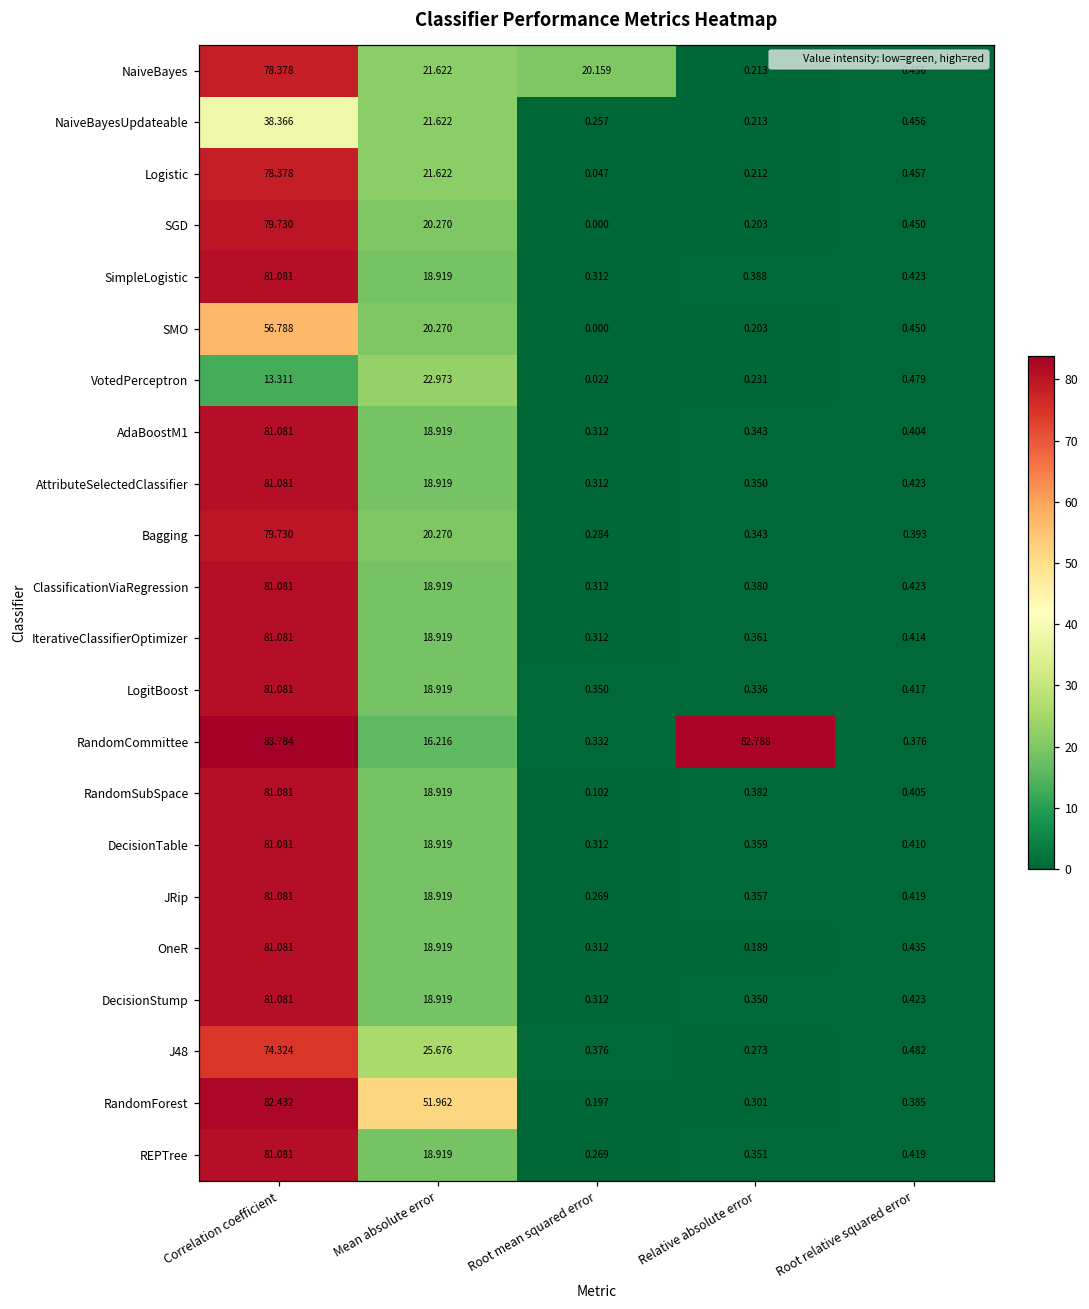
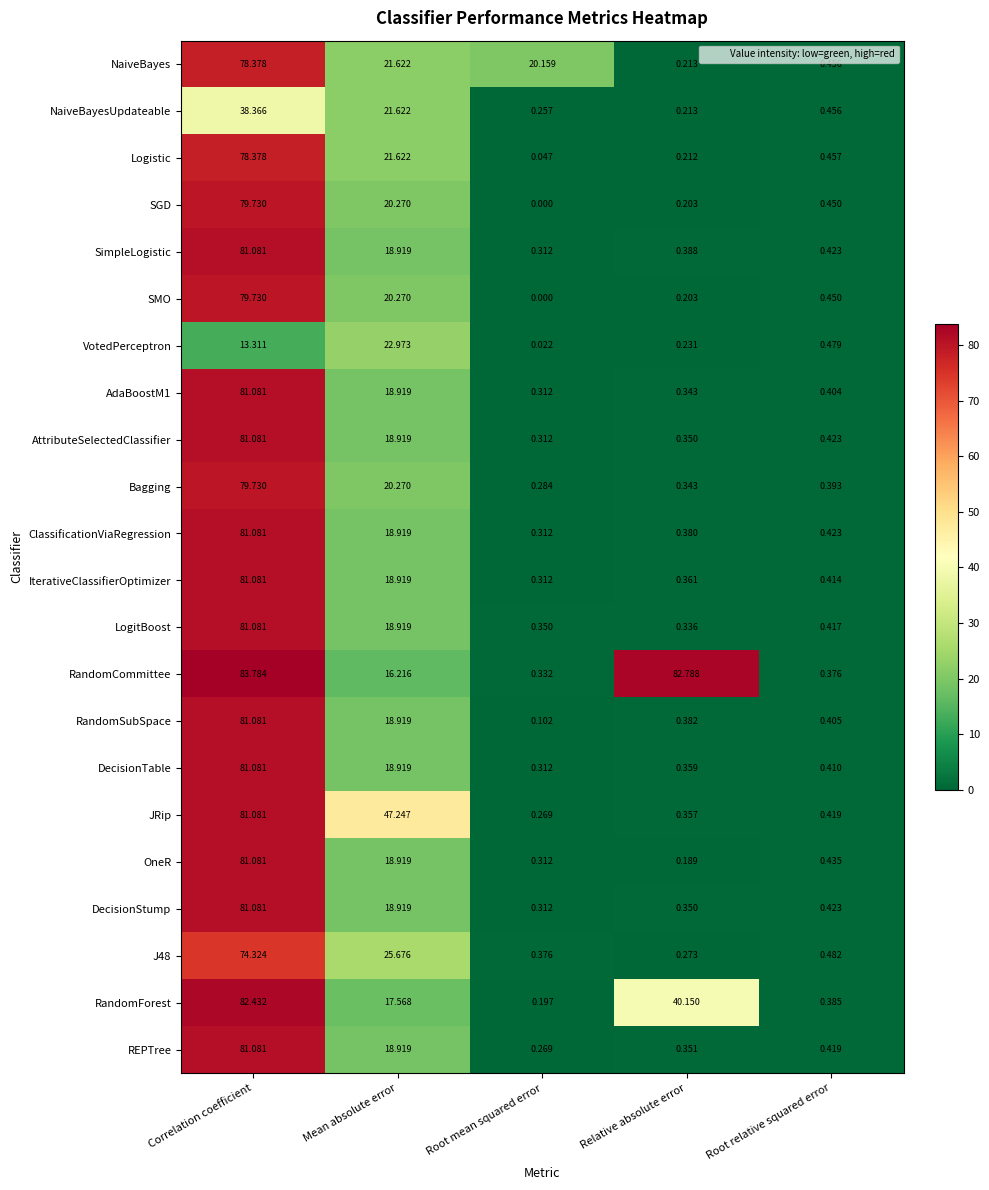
  {
    "NaiveBayes": {
      "Correlation coefficient": 78.378,
      "Mean absolute error": 21.622,
      "Root mean squared error": 20.159,
      "Relative absolute error": 0.213
    },
    "NaiveBayesUpdateable": {
      "Correlation coefficient": 38.366,
      "Mean absolute error": 21.622,
      "Root mean squared error": 0.257,
      "Relative absolute error": 0.213,
      "Root relative squared error": 0.456
    },
    "Logistic": {
      "Correlation coefficient": 78.378,
      "Mean absolute error": 21.622,
      "Root mean squared error": 0.047,
      "Relative absolute error": 0.212,
      "Root relative squared error": 0.457
    },
    "SGD": {
      "Correlation coefficient": 79.730,
      "Mean absolute error": 20.270,
      "Root mean squared error": 0.000,
      "Relative absolute error": 0.203,
      "Root relative squared error": 0.450
    },
    "SimpleLogistic": {
      "Correlation coefficient": 81.081,
      "Mean absolute error": 18.919,
      "Root mean squared error": 0.312,
      "Relative absolute error": 0.388,
      "Root relative squared error": 0.423
    },
    "SMO": {
-     "Correlation coefficient": 56.788,
+     "Correlation coefficient": 79.730,
      "Mean absolute error": 20.270,
      "Root mean squared error": 0.000,
      "Relative absolute error": 0.203,
      "Root relative squared error": 0.450
    },
    "VotedPerceptron": {
      "Correlation coefficient": 13.311,
      "Mean absolute error": 22.973,
      "Root mean squared error": 0.022,
      "Relative absolute error": 0.231,
      "Root relative squared error": 0.479
    },
    "AdaBoostM1": {
      "Correlation coefficient": 81.081,
      "Mean absolute error": 18.919,
      "Root mean squared error": 0.312,
      "Relative absolute error": 0.343,
      "Root relative squared error": 0.404
    },
    "AttributeSelectedClassifier": {
      "Correlation coefficient": 81.081,
      "Mean absolute error": 18.919,
      "Root mean squared error": 0.312,
      "Relative absolute error": 0.350,
      "Root relative squared error": 0.423
    },
    "Bagging": {
      "Correlation coefficient": 79.730,
      "Mean absolute error": 20.270,
      "Root mean squared error": 0.284,
      "Relative absolute error": 0.343,
      "Root relative squared error": 0.393
    },
    "ClassificationViaRegression": {
      "Correlation coefficient": 81.081,
      "Mean absolute error": 18.919,
      "Root mean squared error": 0.312,
      "Relative absolute error": 0.380,
      "Root relative squared error": 0.423
    },
    "IterativeClassifierOptimizer": {
      "Correlation coefficient": 81.081,
      "Mean absolute error": 18.919,
      "Root mean squared error": 0.312,
      "Relative absolute error": 0.361,
      "Root relative squared error": 0.414
    },
    "LogitBoost": {
      "Correlation coefficient": 81.081,
      "Mean absolute error": 18.919,
      "Root mean squared error": 0.350,
      "Relative absolute error": 0.336,
      "Root relative squared error": 0.417
    },
    "RandomCommittee": {
      "Correlation coefficient": 83.784,
      "Mean absolute error": 16.216,
      "Root mean squared error": 0.332,
      "Relative absolute error": 82.788,
      "Root relative squared error": 0.376
    },
    "RandomSubSpace": {
      "Correlation coefficient": 81.081,
      "Mean absolute error": 18.919,
      "Root mean squared error": 0.102,
      "Relative absolute error": 0.382,
      "Root relative squared error": 0.405
    },
    "DecisionTable": {
      "Correlation coefficient": 81.081,
      "Mean absolute error": 18.919,
      "Root mean squared error": 0.312,
      "Relative absolute error": 0.359,
      "Root relative squared error": 0.410
    },
    "JRip": {
      "Correlation coefficient": 81.081,
-     "Mean absolute error": 18.919,
+     "Mean absolute error": 47.247,
      "Root mean squared error": 0.269,
      "Relative absolute error": 0.357,
      "Root relative squared error": 0.419
    },
    "OneR": {
      "Correlation coefficient": 81.081,
      "Mean absolute error": 18.919,
      "Root mean squared error": 0.312,
      "Relative absolute error": 0.189,
      "Root relative squared error": 0.435
    },
    "DecisionStump": {
      "Correlation coefficient": 81.081,
      "Mean absolute error": 18.919,
      "Root mean squared error": 0.312,
      "Relative absolute error": 0.350,
      "Root relative squared error": 0.423
    },
    "J48": {
      "Correlation coefficient": 74.324,
      "Mean absolute error": 25.676,
      "Root mean squared error": 0.376,
      "Relative absolute error": 0.273,
      "Root relative squared error": 0.482
    },
    "RandomForest": {
      "Correlation coefficient": 82.432,
-     "Mean absolute error": 51.962,
+     "Mean absolute error": 17.568,
      "Root mean squared error": 0.197,
-     "Relative absolute error": 0.301,
+     "Relative absolute error": 40.150,
      "Root relative squared error": 0.385
    },
    "REPTree": {
      "Correlation coefficient": 81.081,
      "Mean absolute error": 18.919,
      "Root mean squared error": 0.269,
      "Relative absolute error": 0.351,
      "Root relative squared error": 0.419
    }
  }
